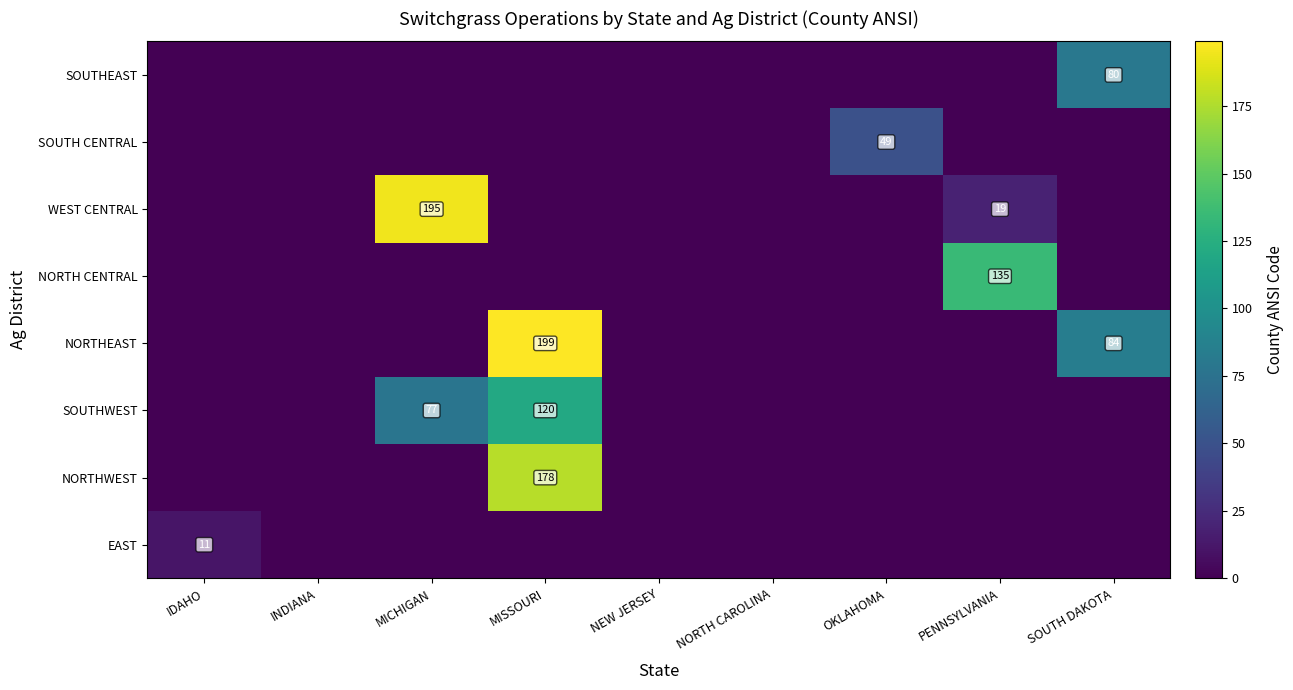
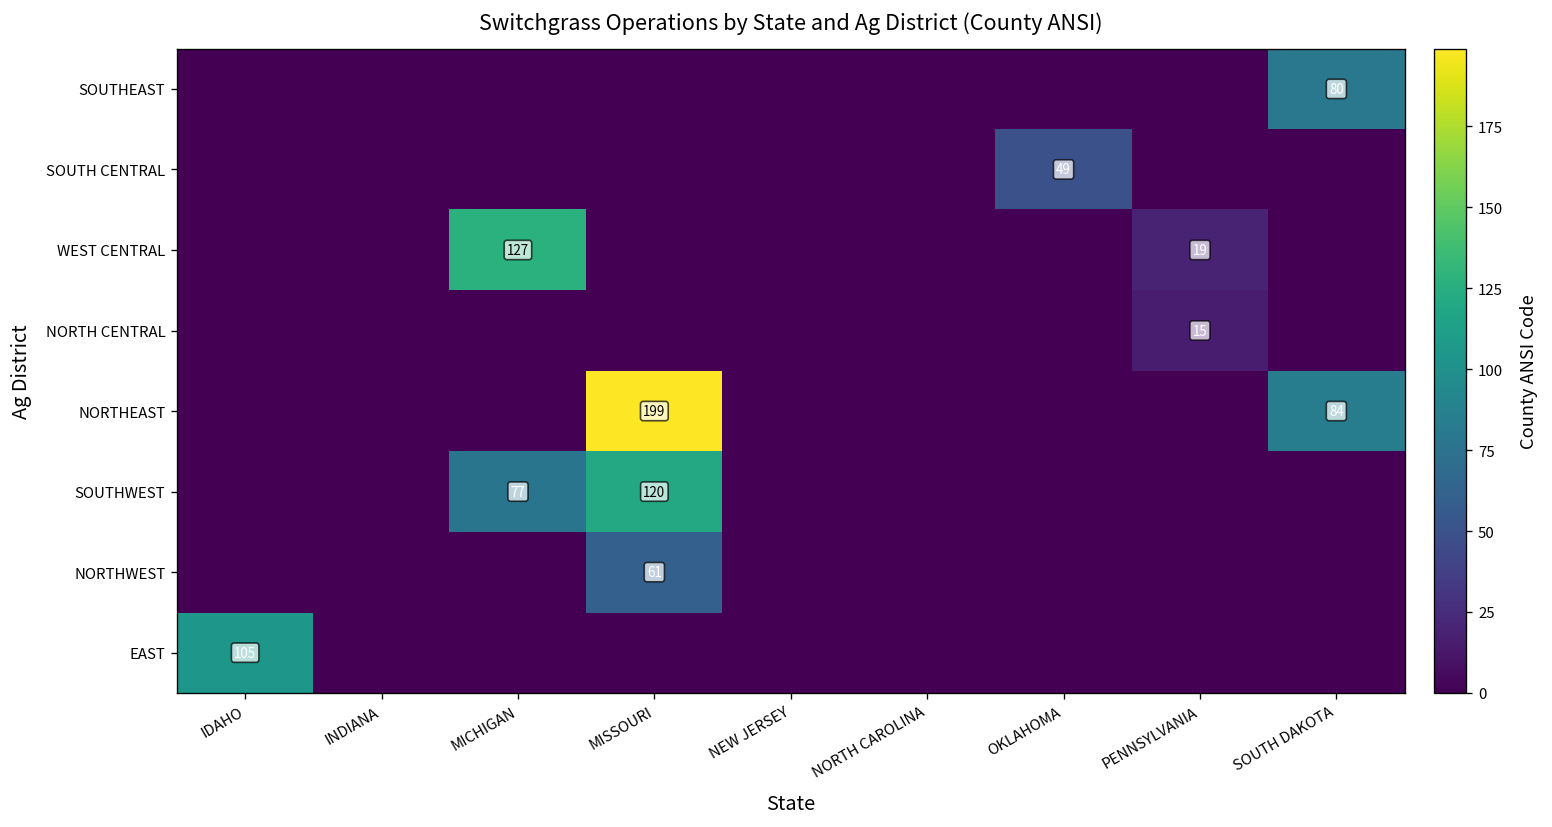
  {
    "WEST CENTRAL": {
-     "MICHIGAN": 195
+     "MICHIGAN": 127
    },
    "NORTH CENTRAL": {
-     "PENNSYLVANIA": 135
+     "PENNSYLVANIA": 15
    },
    "NORTHWEST": {
-     "MISSOURI": 178
+     "MISSOURI": 61
    },
    "EAST": {
-     "IDAHO": 11
+     "IDAHO": 105
    }
  }
